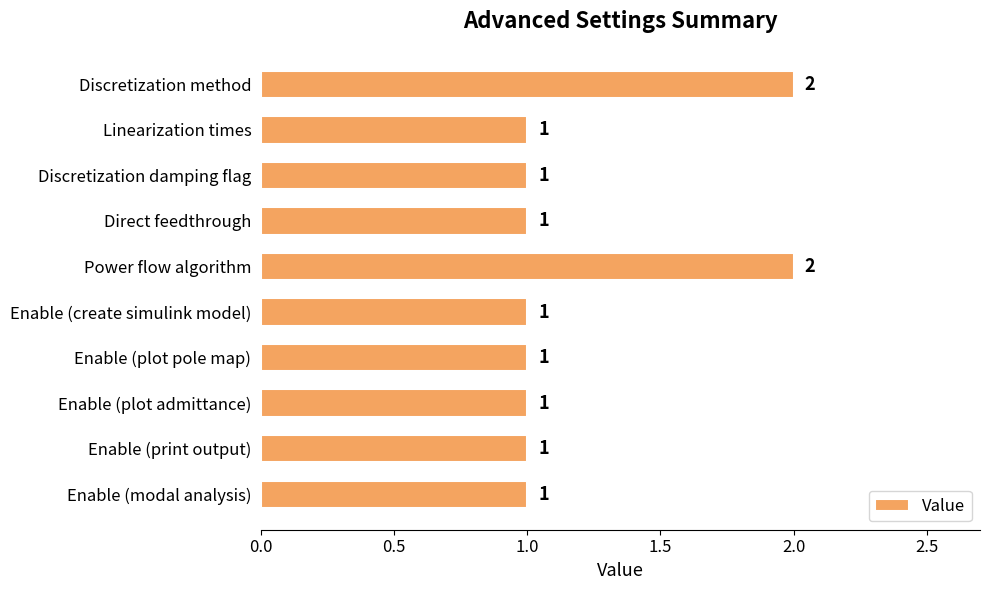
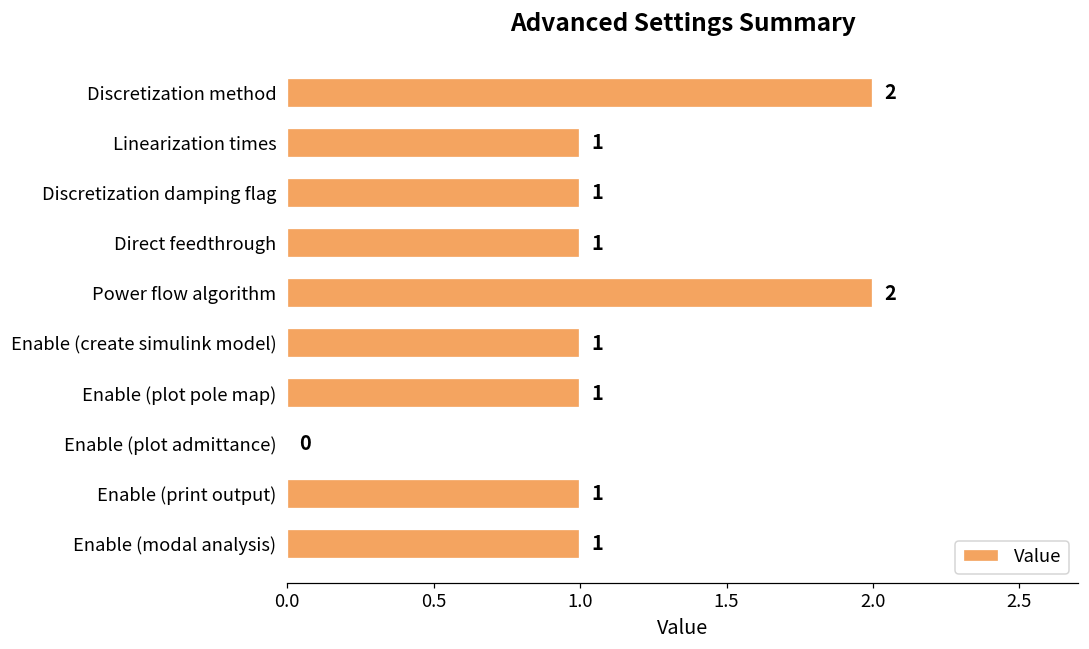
  {
    "Discretization method": 2,
    "Linearization times": 1,
    "Discretization damping flag": 1,
    "Direct feedthrough": 1,
    "Power flow algorithm": 2,
    "Enable (create simulink model)": 1,
    "Enable (plot pole map)": 1,
-   "Enable (plot admittance)": 1,
+   "Enable (plot admittance)": 0,
    "Enable (print output)": 1,
    "Enable (modal analysis)": 1
  }
